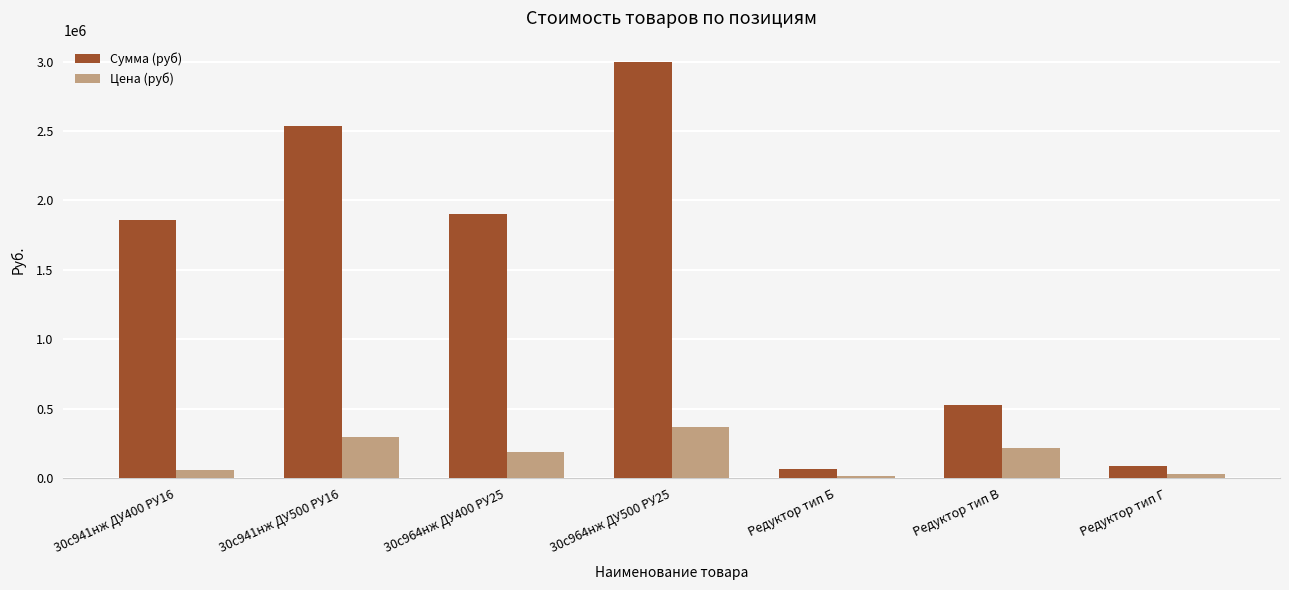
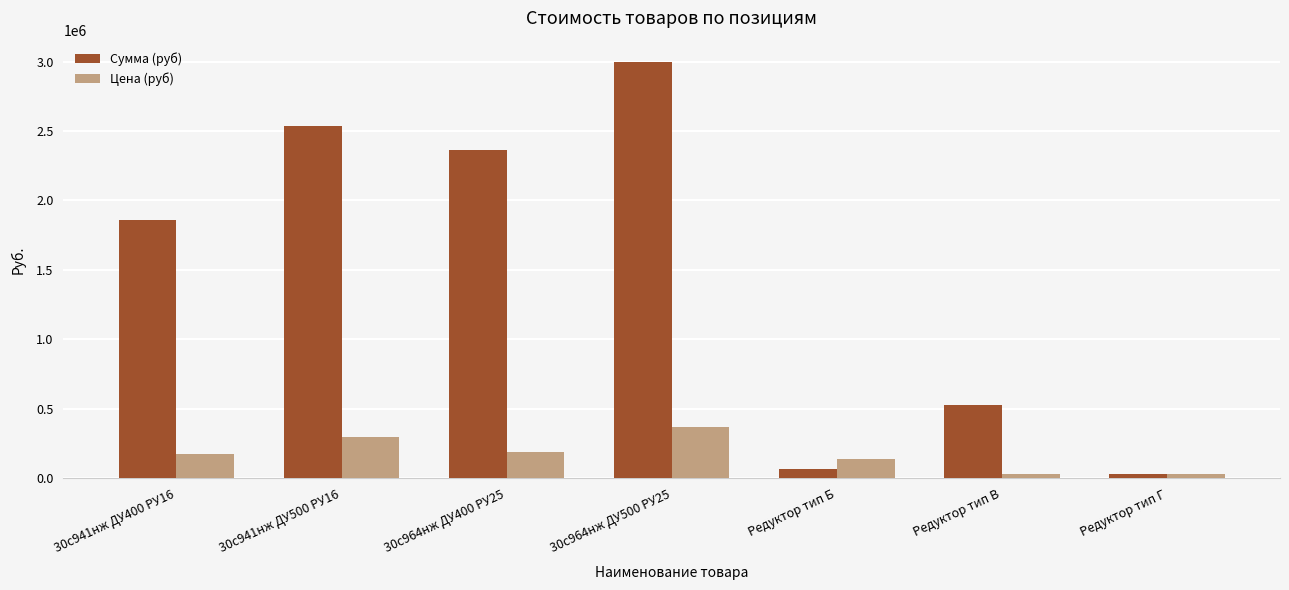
  {
    "Сумма (руб)": {
      "30с941нж ДУ400 РУ16": 1860000,
      "30с941нж ДУ500 РУ16": 2540000,
-     "30с964нж ДУ400 РУ25": 1900000,
+     "30с964нж ДУ400 РУ25": 2360000,
      "30с964нж ДУ500 РУ25": 3000000,
      "Редуктор тип Б": 70000,
      "Редуктор тип В": 530000,
-     "Редуктор тип Г": 90000
+     "Редуктор тип Г": 30000
    },
    "Цена (руб)": {
-     "30с941нж ДУ400 РУ16": 60000,
+     "30с941нж ДУ400 РУ16": 180000,
      "30с941нж ДУ500 РУ16": 300000,
      "30с964нж ДУ400 РУ25": 190000,
      "30с964нж ДУ500 РУ25": 370000,
-     "Редуктор тип Б": 20000,
-     "Редуктор тип В": 220000,
+     "Редуктор тип Б": 140000,
+     "Редуктор тип В": 30000,
      "Редуктор тип Г": 30000
    }
  }
